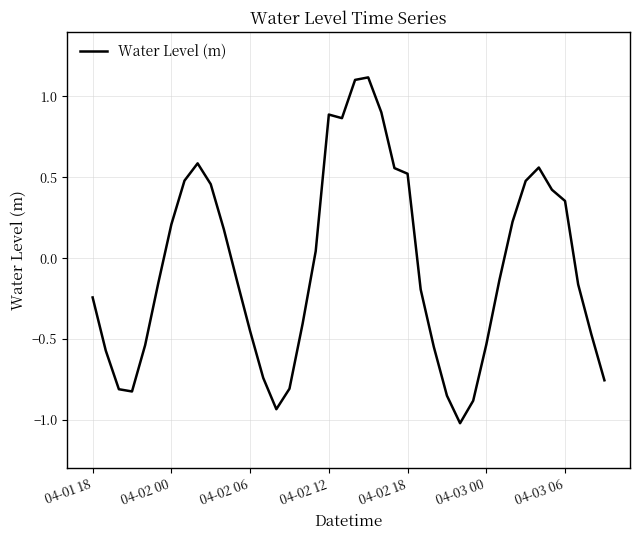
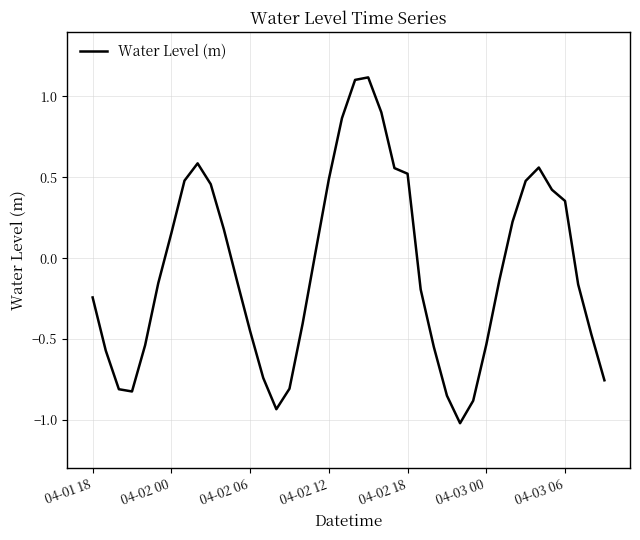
  {
    "04-01 18": -0.24,
-   "04-02 00": 0.21,
+   "04-02 00": 0.15,
    "04-02 06": -0.45,
-   "04-02 12": 0.89,
+   "04-02 12": 0.49,
    "04-02 18": 0.52,
    "04-03 00": -0.53,
    "04-03 06": 0.35
  }
